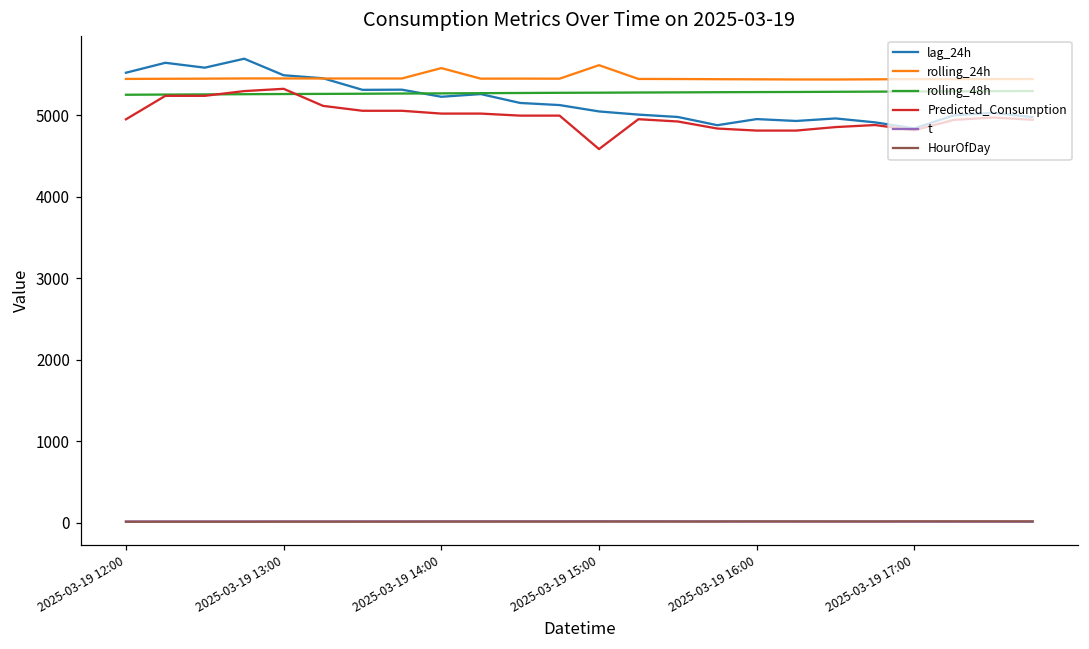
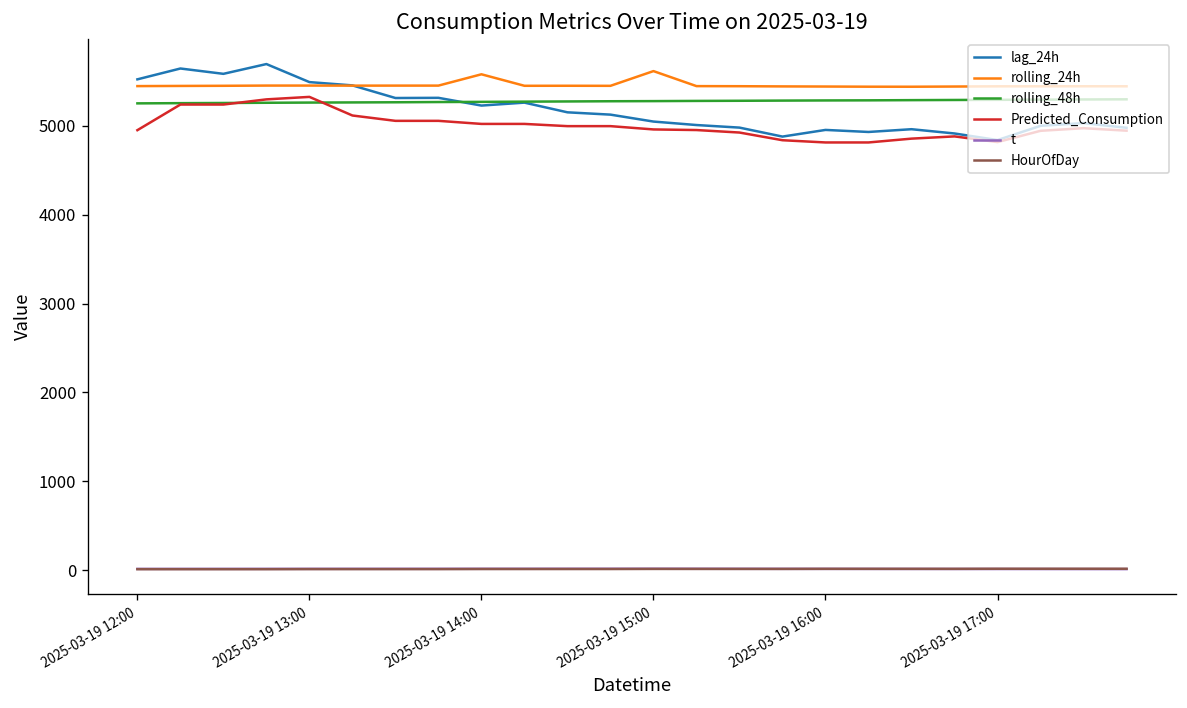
  {
    "lag_24h": {
      "2025-03-19 12:00": 5500,
      "2025-03-19 13:00": 5500,
      "2025-03-19 14:00": 5200,
      "2025-03-19 15:00": 5000,
      "2025-03-19 16:00": 5000
    },
    "rolling_24h": {
      "2025-03-19 12:00": 5400,
      "2025-03-19 13:00": 5500,
      "2025-03-19 14:00": 5600,
      "2025-03-19 15:00": 5600,
      "2025-03-19 16:00": 5400
    },
    "rolling_48h": {
      "2025-03-19 12:00": 5300,
      "2025-03-19 13:00": 5300,
      "2025-03-19 14:00": 5300,
      "2025-03-19 15:00": 5300,
      "2025-03-19 16:00": 5300
    },
    "Predicted_Consumption": {
      "2025-03-19 12:00": 5000,
      "2025-03-19 13:00": 5300,
      "2025-03-19 14:00": 5000,
-     "2025-03-19 15:00": 4600,
+     "2025-03-19 15:00": 5000,
      "2025-03-19 16:00": 4800
    },
    "HourOfDay": {
      "2025-03-19 12:00": 0,
      "2025-03-19 13:00": 0,
      "2025-03-19 14:00": 0,
      "2025-03-19 15:00": 0,
      "2025-03-19 16:00": 0,
      "2025-03-19 17:00": 0
    }
  }
